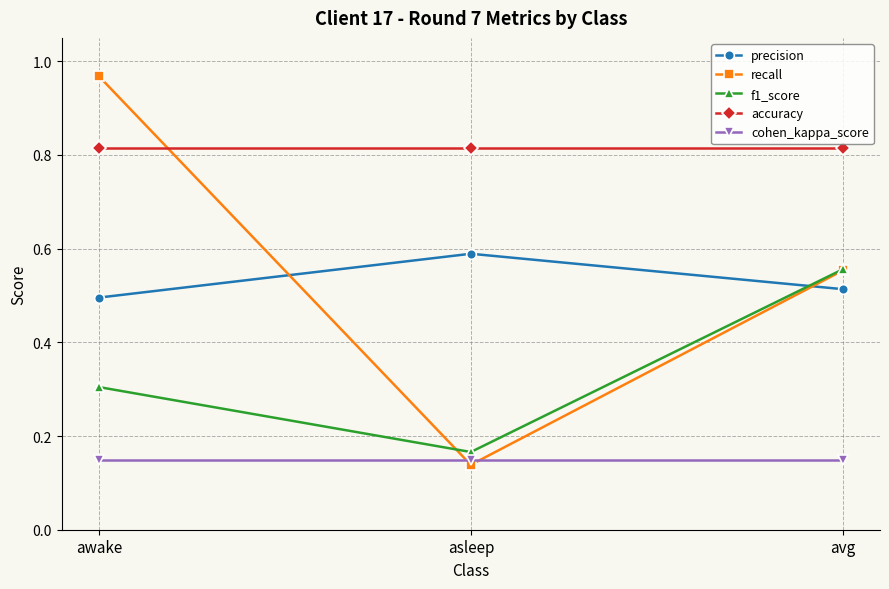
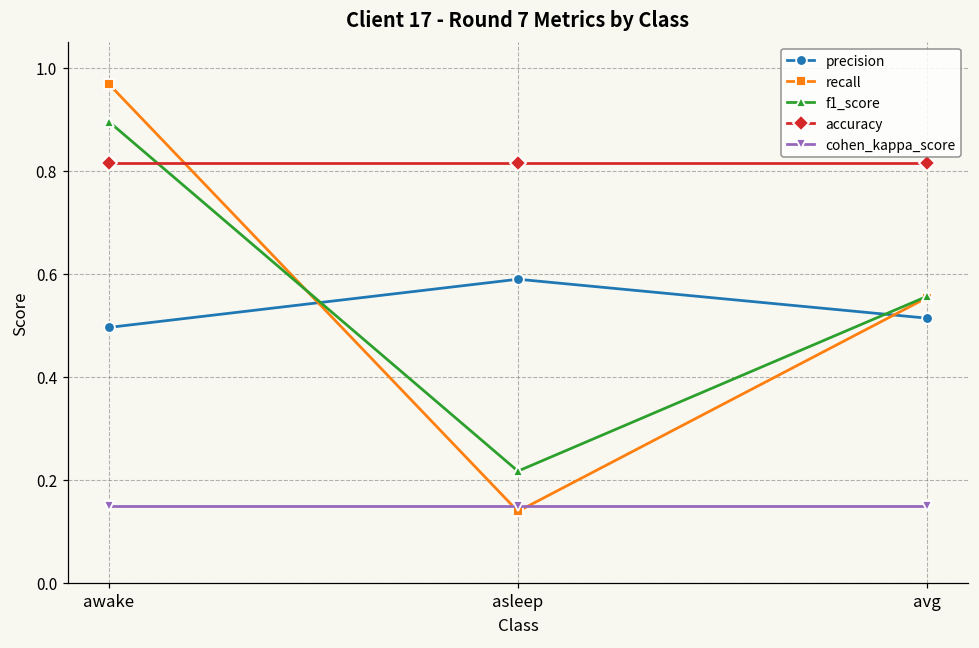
  {
    "precision": {
      "awake": 0.50,
      "asleep": 0.59,
      "avg": 0.51
    },
    "recall": {
      "awake": 0.97,
      "asleep": 0.14
    },
    "f1_score": {
-     "awake": 0.30,
-     "asleep": 0.17
+     "awake": 0.90,
+     "asleep": 0.22
    },
    "accuracy": {
      "awake": 0.82,
      "asleep": 0.82,
      "avg": 0.82
    },
    "cohen_kappa_score": {
      "awake": 0.15,
      "asleep": 0.15,
      "avg": 0.15
    }
  }
